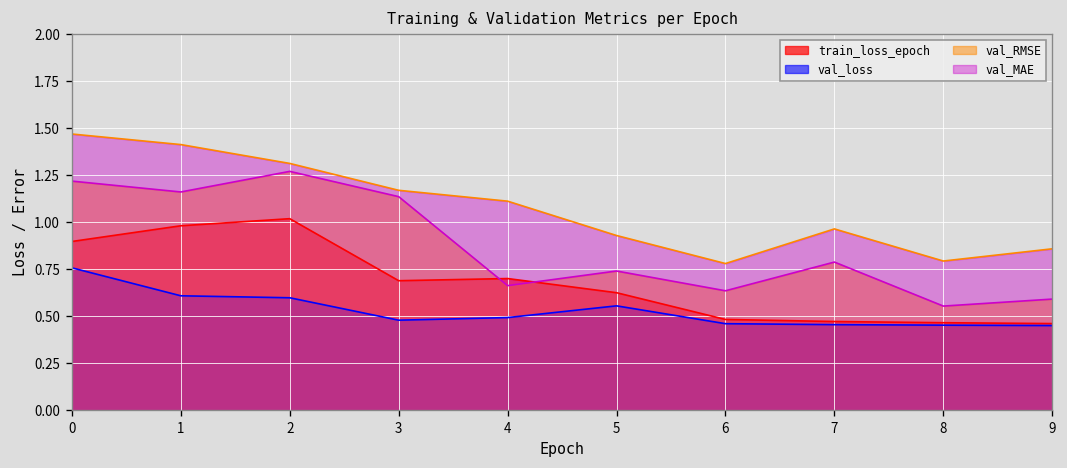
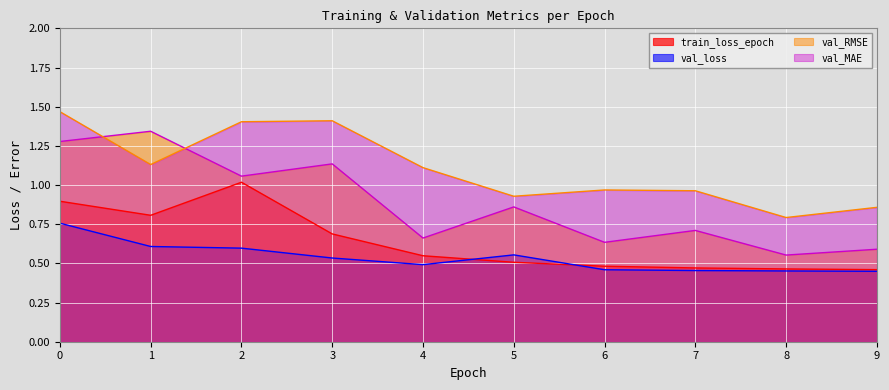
  {
    "train_loss_epoch": {
      "0": 0.90,
-     "1": 0.98,
+     "1": 0.81,
      "2": 1.02,
      "3": 0.69,
-     "4": 0.70,
-     "5": 0.62,
+     "4": 0.55,
+     "5": 0.51,
      "6": 0.48,
      "7": 0.47
    },
    "val_loss": {
      "0": 0.76,
      "1": 0.61,
      "2": 0.60,
-     "3": 0.48,
+     "3": 0.53,
      "4": 0.49,
      "5": 0.55,
      "6": 0.46,
      "7": 0.45
    },
    "val_RMSE": {
-     "0": 1.22,
-     "1": 1.16,
-     "2": 1.27,
+     "0": 1.28,
+     "1": 1.34,
+     "2": 1.06,
      "3": 1.13,
      "4": 0.66,
-     "5": 0.74,
+     "5": 0.86,
      "6": 0.63,
-     "7": 0.79,
+     "7": 0.71,
      "8": 0.55,
      "9": 0.59
    },
    "val_MAE": {
      "0": 1.47,
-     "1": 1.41,
-     "2": 1.31,
-     "3": 1.17,
+     "1": 1.13,
+     "2": 1.40,
+     "3": 1.41,
      "4": 1.11,
      "5": 0.93,
-     "6": 0.78,
+     "6": 0.97,
      "7": 0.96,
      "8": 0.79,
      "9": 0.86
    }
  }
